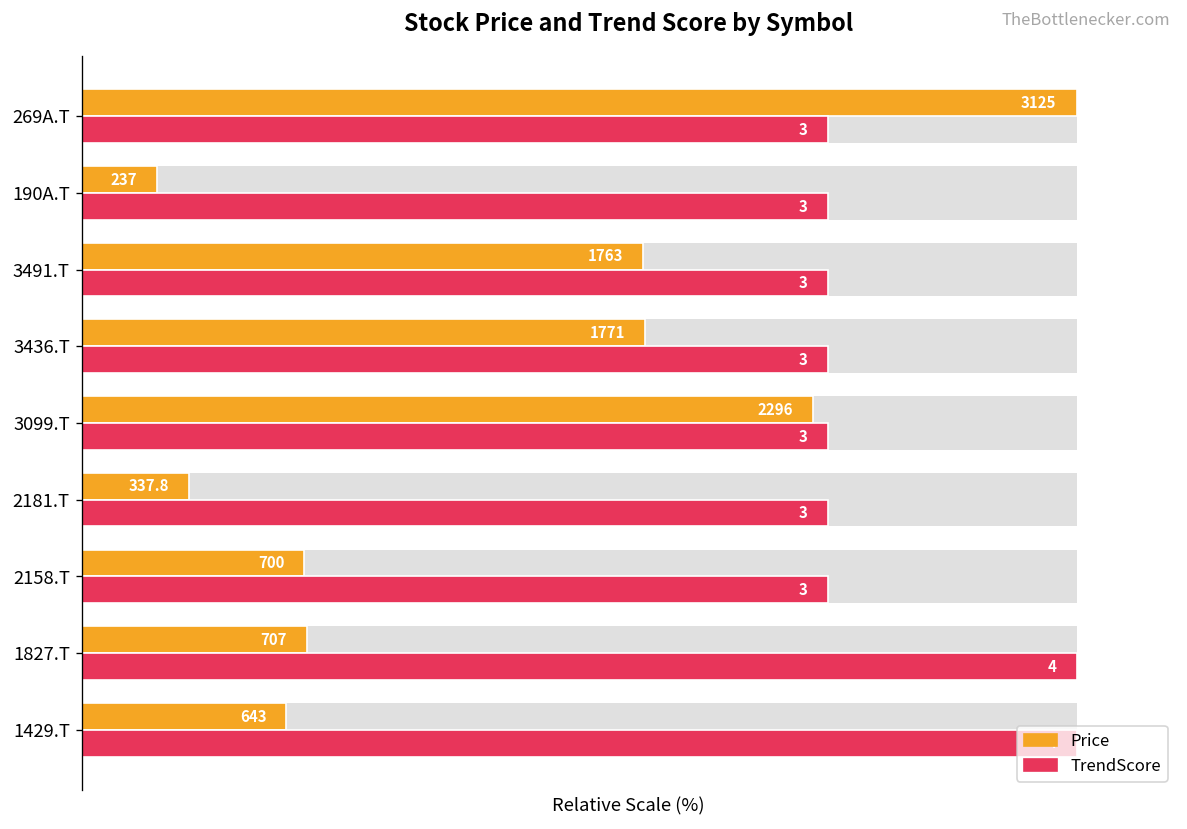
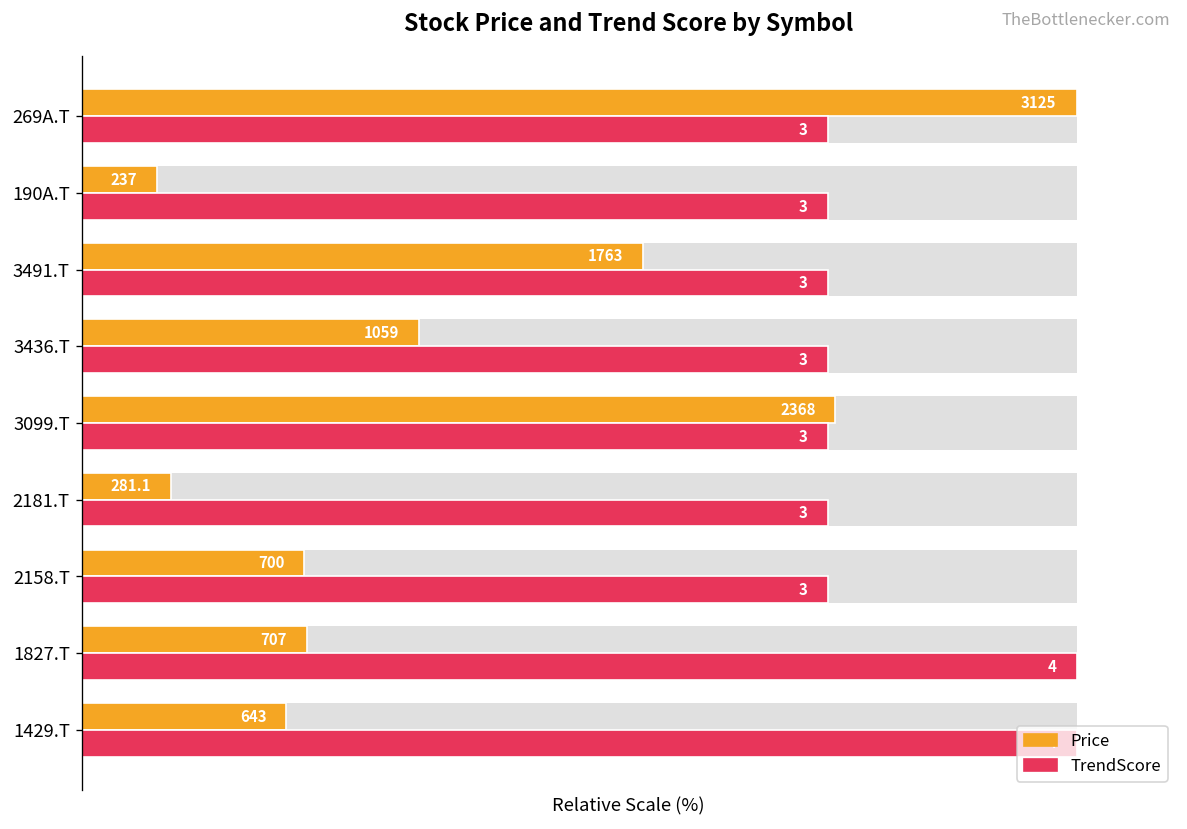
  {
    "Price": {
-     "3436.T": 1771,
-     "3099.T": 2296,
-     "2181.T": 337.8
+     "3436.T": 1059,
+     "3099.T": 2368,
+     "2181.T": 281.1
    }
  }
